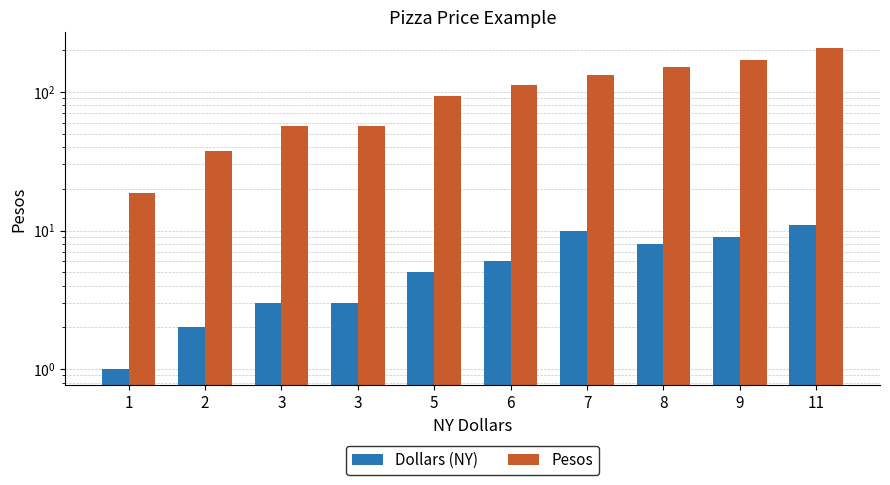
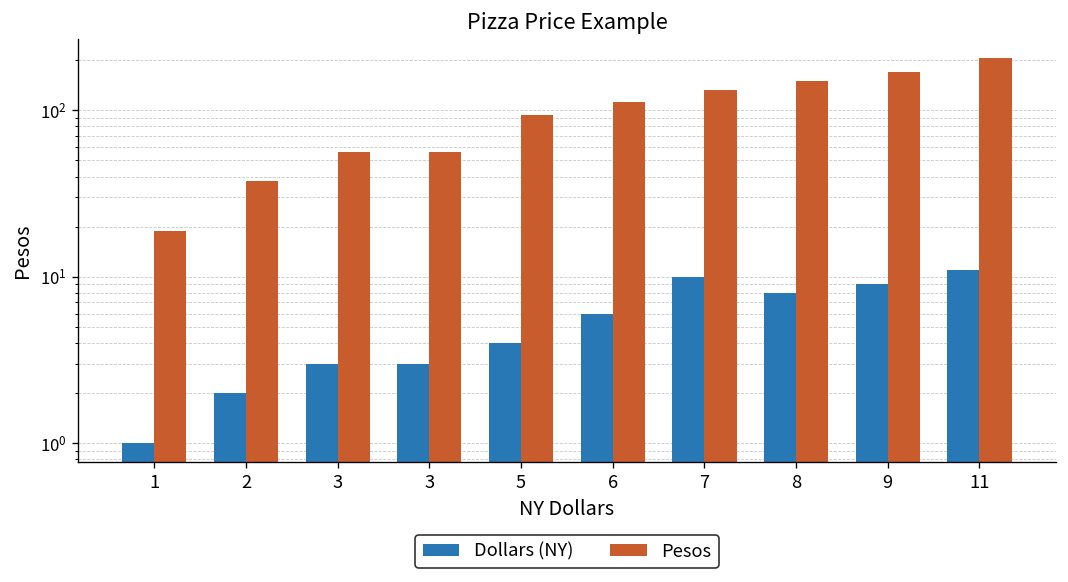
  {
    "Dollars (NY)": {
      "1": 1,
      "2": 2,
-     "5": 5,
+     "5": 4,
      "6": 6,
      "7": 10,
      "8": 8,
      "9": 9,
      "11": 11
    },
    "Pesos": {
      "1": 19,
      "2": 38,
      "5": 90,
      "6": 110,
      "7": 130,
      "8": 150,
      "9": 170,
      "11": 210
    }
  }
